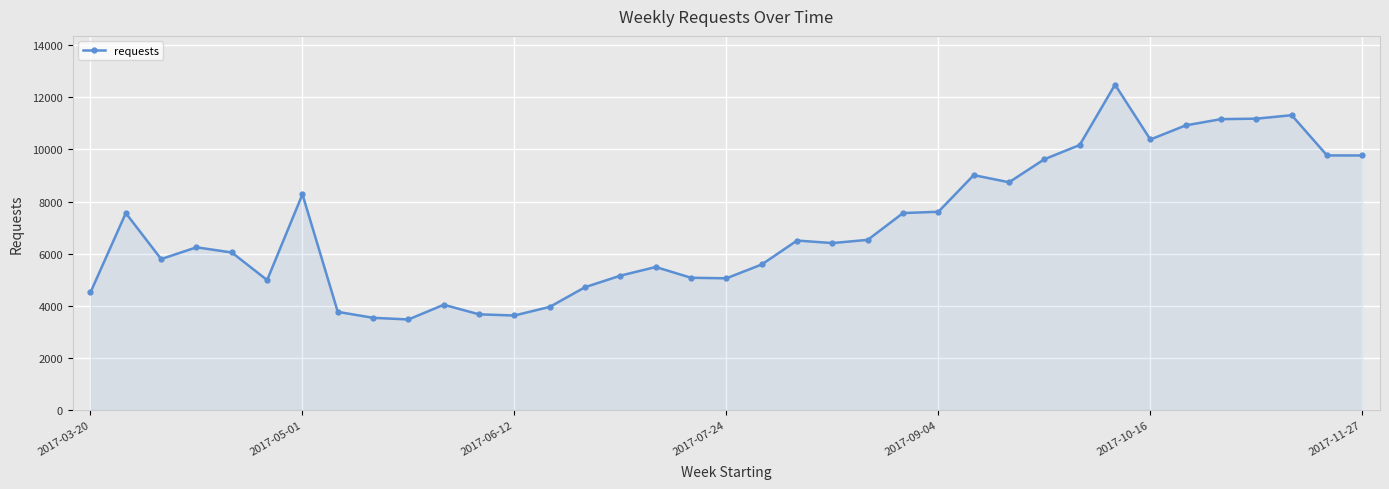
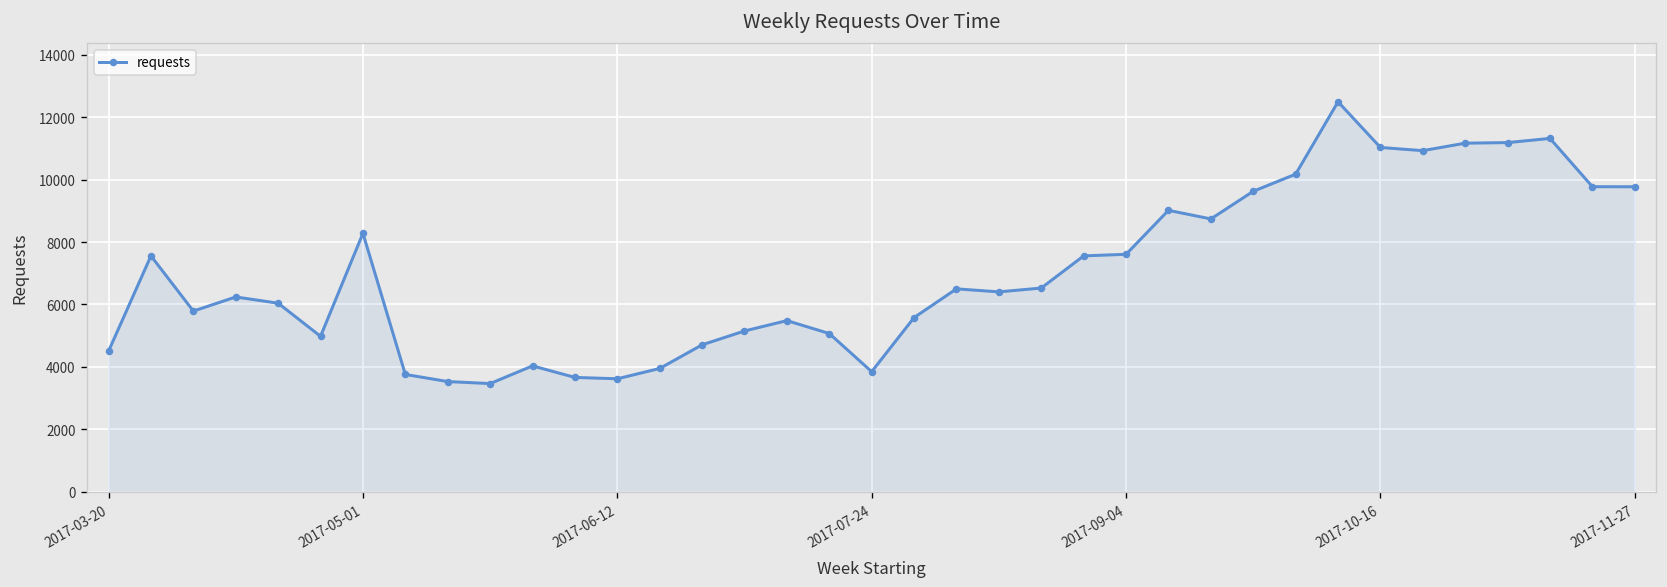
  {
    "2017-03-20": 4500,
    "2017-05-01": 8300,
    "2017-06-12": 3600,
-   "2017-07-24": 5100,
+   "2017-07-24": 3800,
    "2017-09-04": 7600,
-   "2017-10-16": 10400,
+   "2017-10-16": 11000,
    "2017-11-27": 9800
  }
